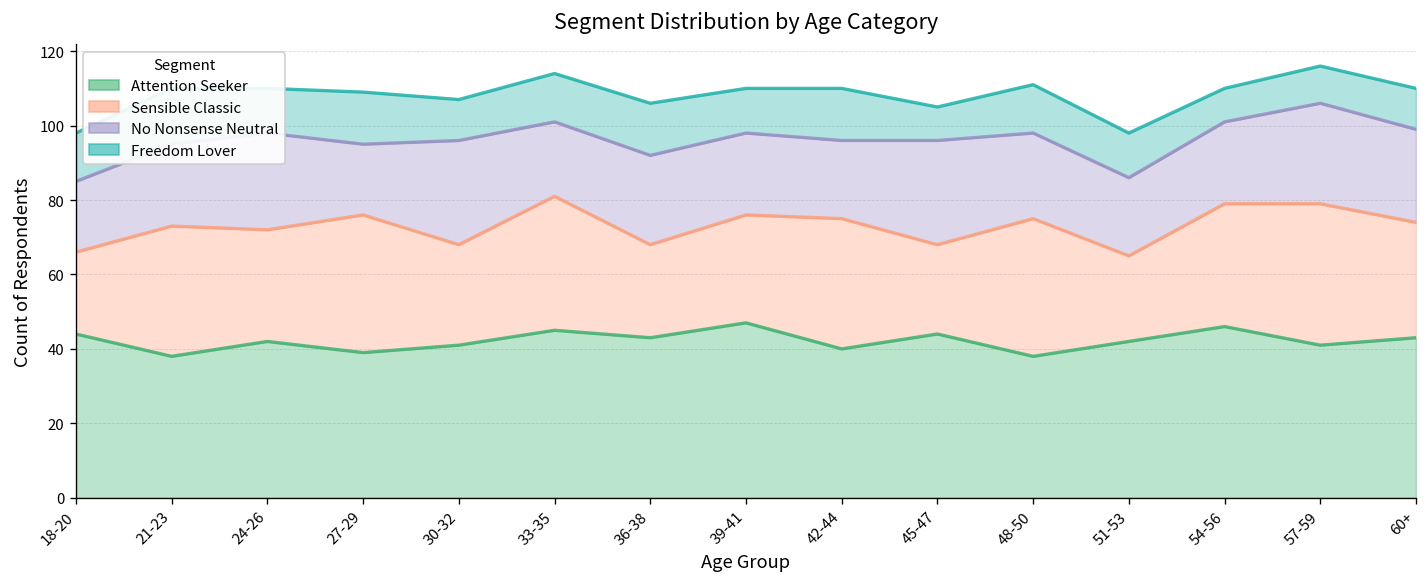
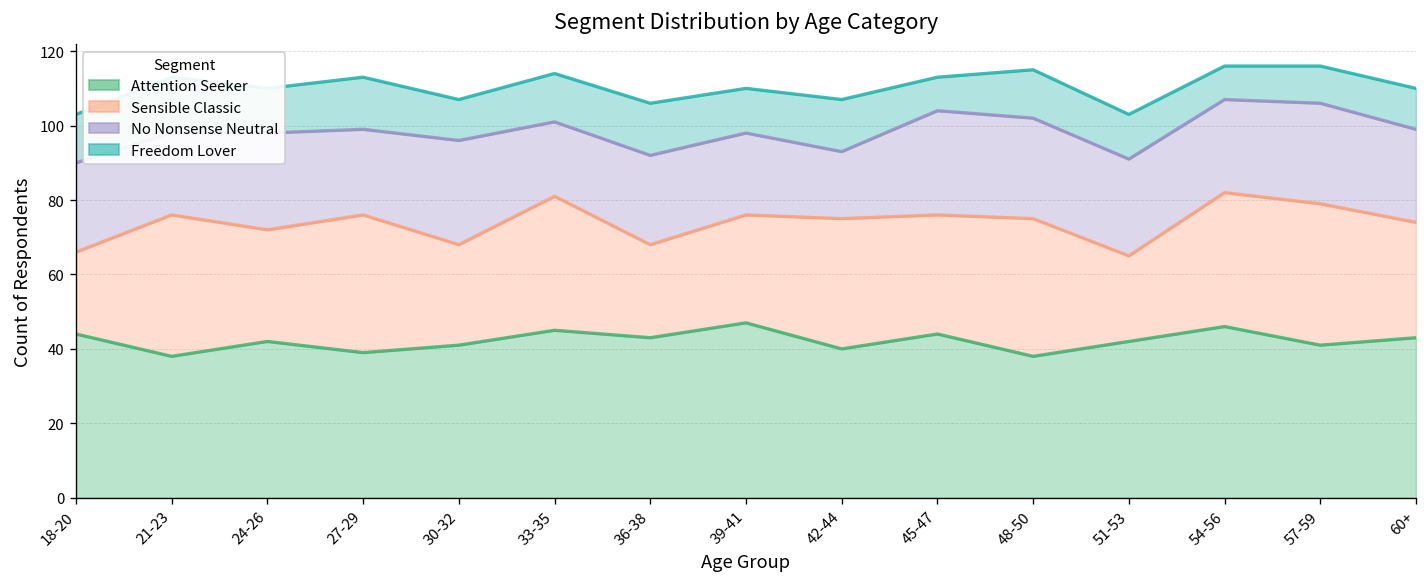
  {
    "Sensible Classic": {
      "18-20": 22,
-     "21-23": 35,
+     "21-23": 38,
      "24-26": 30,
      "27-29": 37,
      "30-32": 27,
      "33-35": 36,
      "36-38": 25,
      "39-41": 29,
      "42-44": 35,
-     "45-47": 24,
+     "45-47": 32,
      "48-50": 37,
      "51-53": 23,
-     "54-56": 33,
+     "54-56": 36,
      "57-59": 38,
      "60+": 31
    },
    "No Nonsense Neutral": {
-     "18-20": 19,
-     "27-29": 19,
+     "18-20": 24,
+     "27-29": 23,
      "30-32": 28,
      "33-35": 20,
      "36-38": 24,
      "39-41": 22,
-     "42-44": 21,
+     "42-44": 18,
      "45-47": 28,
-     "48-50": 23,
-     "51-53": 21,
-     "54-56": 22,
+     "48-50": 27,
+     "51-53": 26,
+     "54-56": 25,
      "57-59": 27,
      "60+": 25
    }
  }
